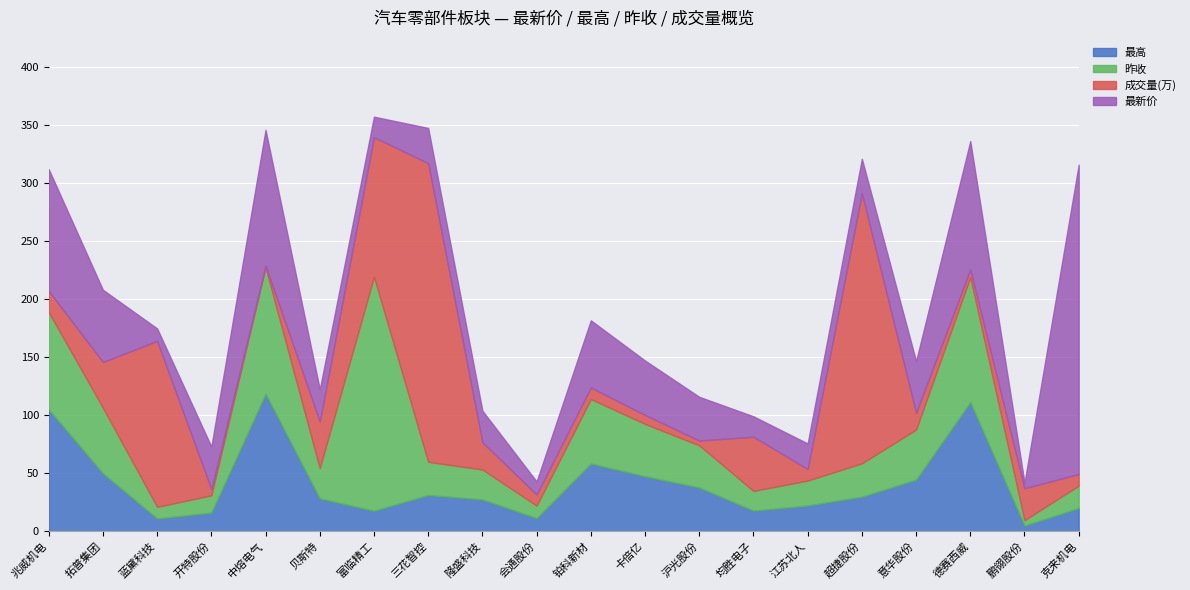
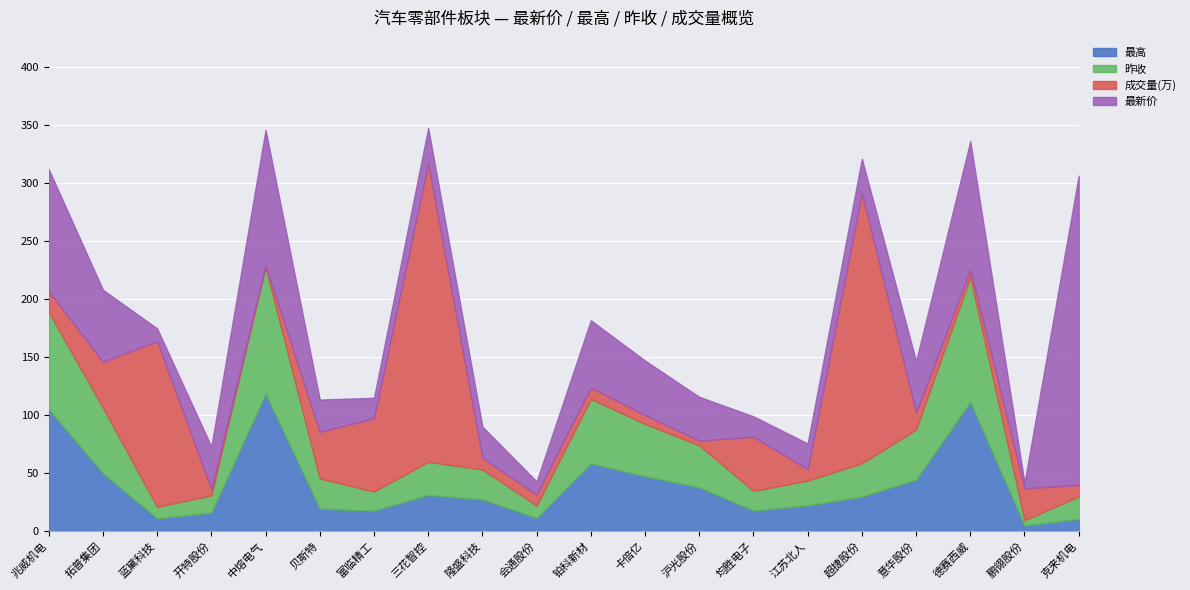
  {
    "最高": {
      "兆威机电": 105,
      "拓普集团": 50,
      "蓝黛科技": 11,
      "开特股份": 16,
      "中熔电气": 119,
-     "贝斯特": 28,
+     "贝斯特": 19,
      "富临精工": 18,
      "三花智控": 31,
      "隆盛科技": 27,
      "会通股份": 11,
      "铂科新材": 58,
      "卡倍亿": 47,
      "沪光股份": 38,
      "均胜电子": 18,
      "江苏北人": 22,
      "超捷股份": 30,
      "意华股份": 44,
      "德赛西威": 111,
      "鹏翎股份": 5,
-     "克来机电": 20
+     "克来机电": 11
    },
    "昨收": {
      "兆威机电": 84,
      "拓普集团": 57,
      "蓝黛科技": 10,
      "开特股份": 15,
      "贝斯特": 26,
-     "富临精工": 202,
+     "富临精工": 17,
      "三花智控": 29,
      "隆盛科技": 26,
      "会通股份": 11,
      "铂科新材": 56,
      "卡倍亿": 45,
      "沪光股份": 36,
      "均胜电子": 17,
      "江苏北人": 21,
      "超捷股份": 29,
      "意华股份": 43,
      "德赛西威": 108,
      "鹏翎股份": 5,
      "克来机电": 19
    },
    "成交量(万)": {
      "兆威机电": 18,
      "拓普集团": 39,
      "蓝黛科技": 143,
      "开特股份": 5,
      "贝斯特": 40,
-     "富临精工": 120,
+     "富临精工": 63,
      "三花智控": 257,
-     "隆盛科技": 24,
+     "隆盛科技": 10,
      "会通股份": 10,
      "铂科新材": 10,
      "卡倍亿": 8,
      "沪光股份": 4,
      "均胜电子": 47,
      "江苏北人": 10,
      "超捷股份": 233,
      "意华股份": 15,
      "德赛西威": 7,
      "鹏翎股份": 27,
      "克来机电": 10
    },
    "最新价": {
      "兆威机电": 105,
      "拓普集团": 62,
      "蓝黛科技": 11,
      "开特股份": 37,
      "中熔电气": 117,
      "贝斯特": 28,
      "富临精工": 18,
      "三花智控": 30,
      "隆盛科技": 27,
      "会通股份": 11,
      "铂科新材": 58,
      "卡倍亿": 47,
      "沪光股份": 38,
      "均胜电子": 18,
      "江苏北人": 22,
      "超捷股份": 30,
      "意华股份": 44,
      "德赛西威": 111,
      "鹏翎股份": 5,
      "克来机电": 266
    }
  }
